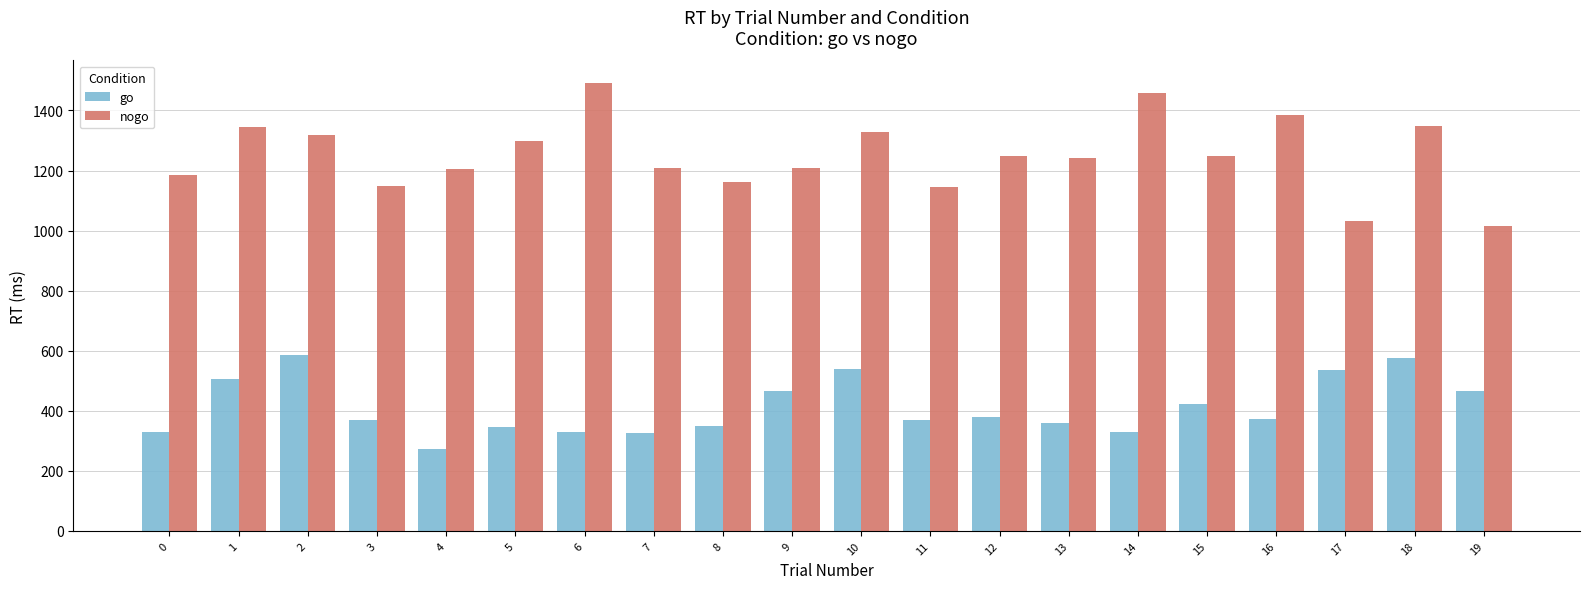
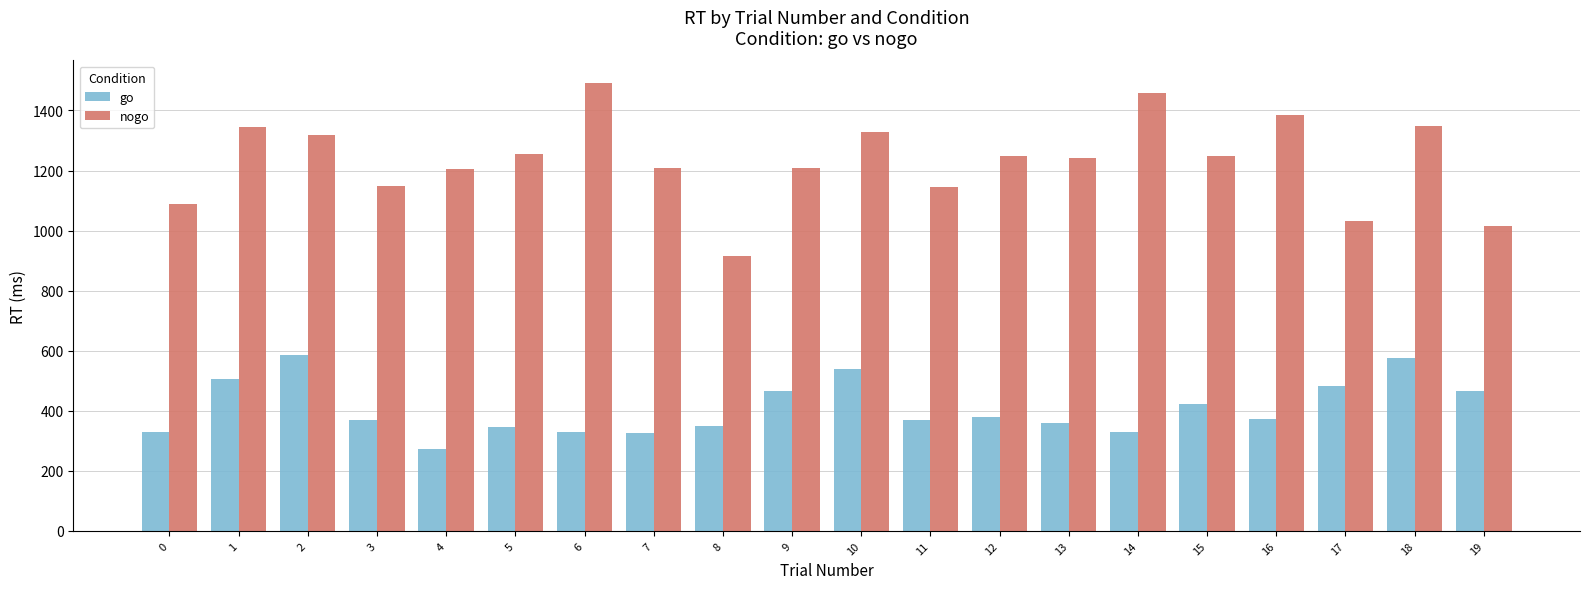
  {
    "go": {
      "0": 330,
      "1": 510,
      "2": 590,
      "3": 370,
      "4": 270,
      "5": 350,
      "6": 330,
      "7": 330,
      "8": 350,
      "9": 470,
      "10": 540,
      "11": 370,
      "12": 380,
      "13": 360,
      "14": 330,
      "15": 420,
      "16": 370,
-     "17": 540,
+     "17": 480,
      "18": 580,
      "19": 470
    },
    "nogo": {
-     "0": 1180,
+     "0": 1090,
      "1": 1340,
      "2": 1320,
      "3": 1150,
      "4": 1200,
-     "5": 1300,
+     "5": 1260,
      "6": 1490,
      "7": 1210,
-     "8": 1160,
+     "8": 920,
      "9": 1210,
      "10": 1330,
      "11": 1150,
      "12": 1250,
      "13": 1240,
      "14": 1460,
      "15": 1250,
      "16": 1390,
      "17": 1030,
      "18": 1350,
      "19": 1010
    }
  }
